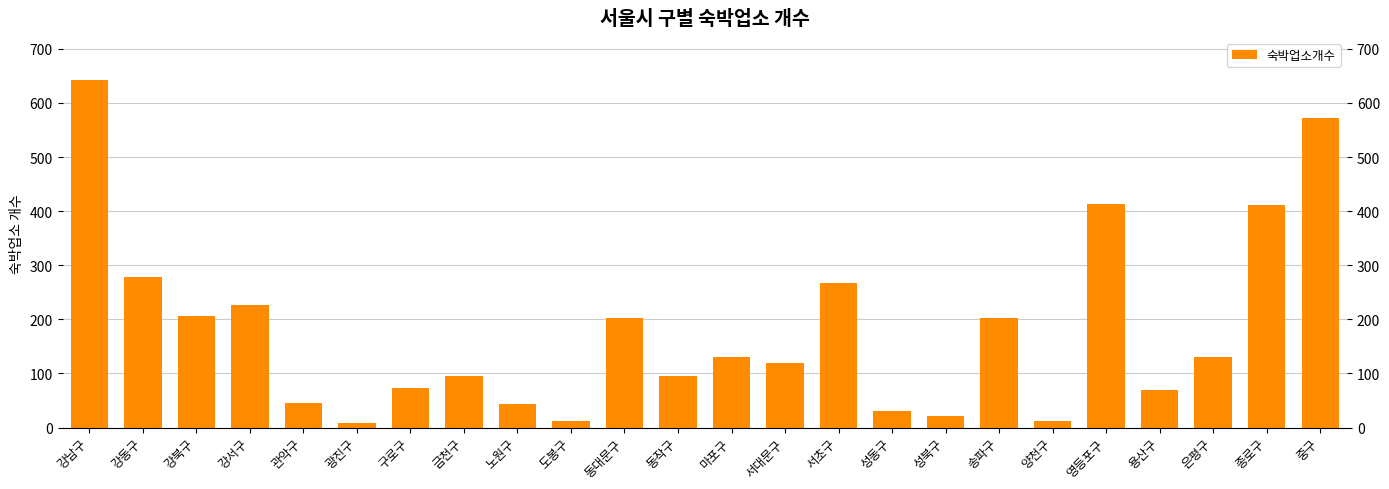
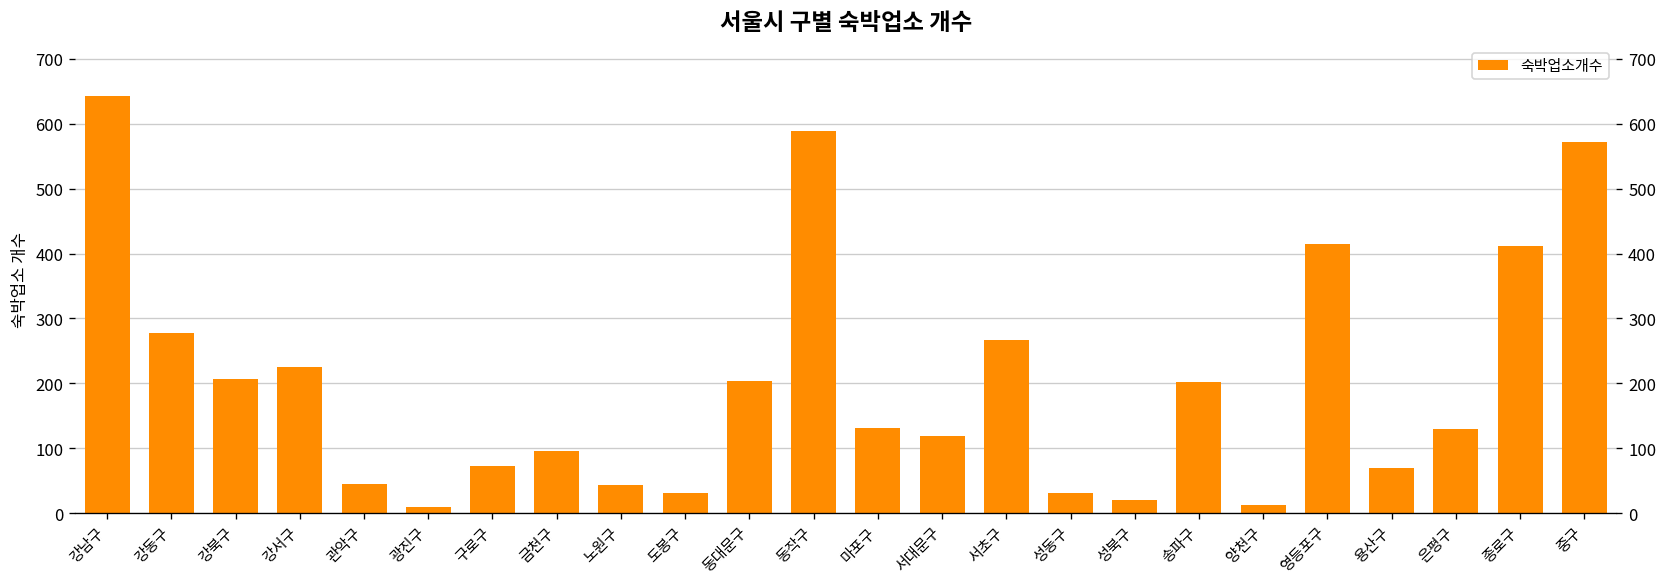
  {
    "강남구": 640,
    "강동구": 280,
    "강북구": 210,
    "강서구": 230,
    "관악구": 50,
    "광진구": 10,
    "구로구": 70,
    "금천구": 100,
    "노원구": 40,
-   "도봉구": 10,
+   "도봉구": 30,
    "동대문구": 200,
-   "동작구": 100,
+   "동작구": 590,
    "마포구": 130,
    "서대문구": 120,
    "서초구": 270,
    "성동구": 30,
    "성북구": 20,
    "송파구": 200,
    "양천구": 10,
    "영등포구": 410,
    "용산구": 70,
    "은평구": 130,
    "종로구": 410,
    "중구": 570
  }
